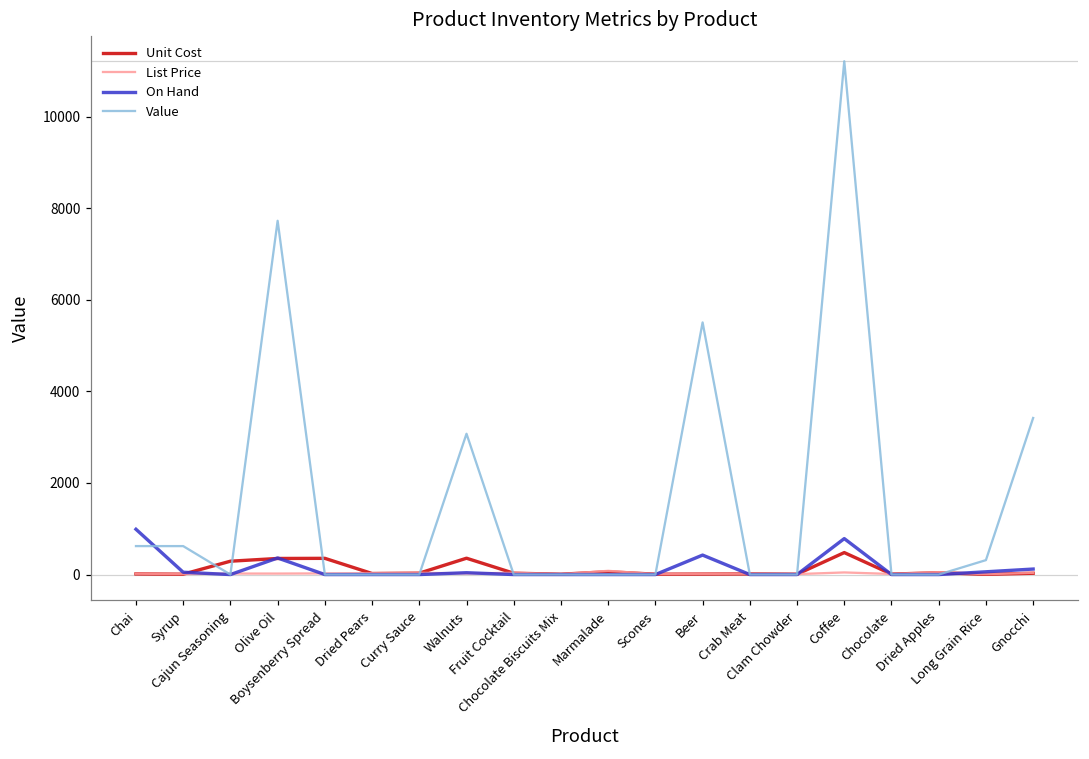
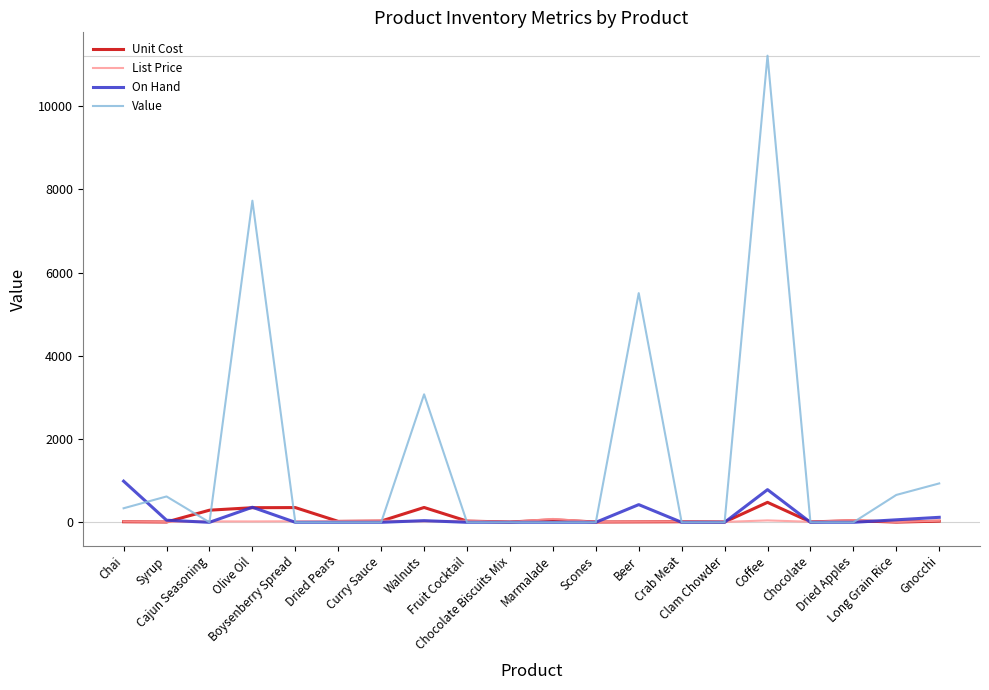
  {
    "Unit Cost": {
      "Cajun Seasoning": 300,
      "Boysenberry Spread": 400,
      "Walnuts": 400,
      "Coffee": 500
    },
    "List Price": {
      "Olive Oil": 0,
      "Coffee": 0
    },
    "On Hand": {
      "Chai": 1000,
      "Beer": 400,
      "Coffee": 800,
      "Gnocchi": 100
    },
    "Value": {
-     "Chai": 600,
+     "Chai": 300,
      "Syrup": 600,
      "Olive Oil": 7700,
      "Walnuts": 3100,
      "Beer": 5500,
      "Coffee": 11200,
-     "Long Grain Rice": 300,
-     "Gnocchi": 3400
+     "Long Grain Rice": 700,
+     "Gnocchi": 900
    }
  }
